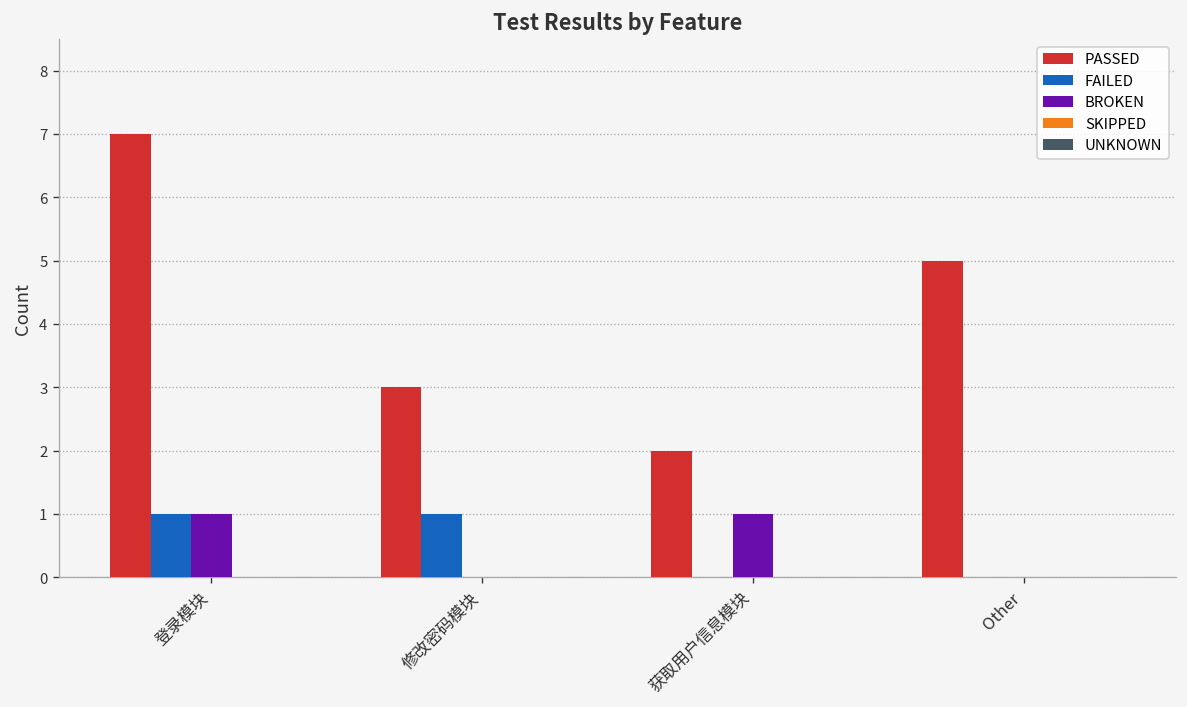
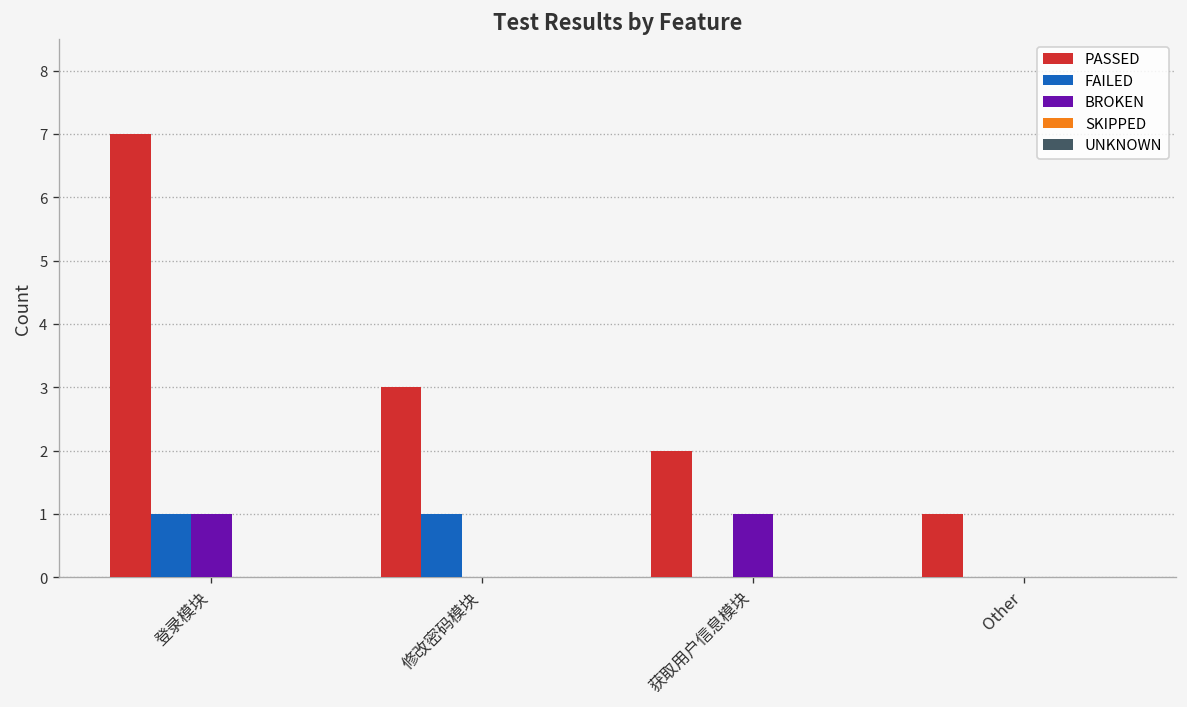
  {
    "PASSED": {
      "登录模块": 7,
      "修改密码模块": 3,
      "获取用户信息模块": 2,
-     "Other": 5
+     "Other": 1
    },
    "FAILED": {
      "登录模块": 1,
      "修改密码模块": 1,
      "获取用户信息模块": 0,
      "Other": 0
    },
    "BROKEN": {
      "登录模块": 1,
      "修改密码模块": 0,
      "获取用户信息模块": 1,
      "Other": 0
    },
    "SKIPPED": {
      "登录模块": 0,
      "修改密码模块": 0,
      "获取用户信息模块": 0,
      "Other": 0
    },
    "UNKNOWN": {
      "登录模块": 0,
      "修改密码模块": 0,
      "获取用户信息模块": 0,
      "Other": 0
    }
  }
